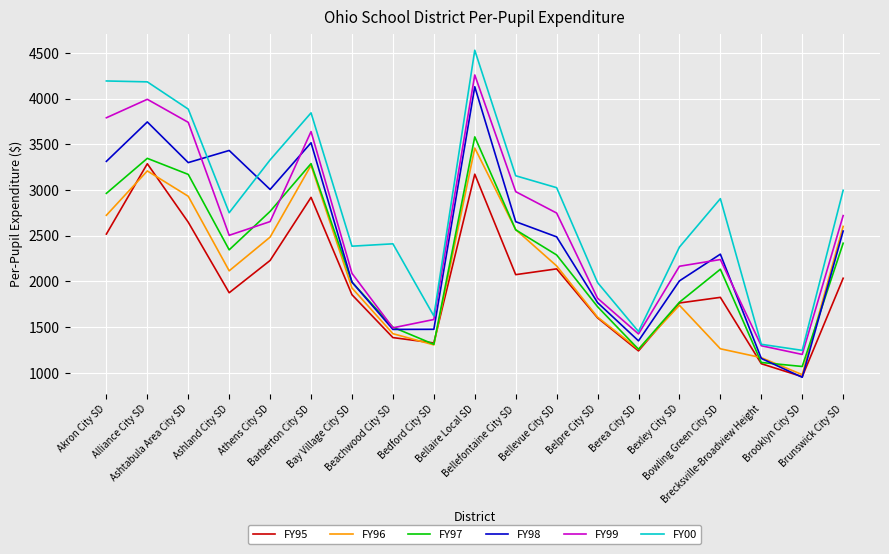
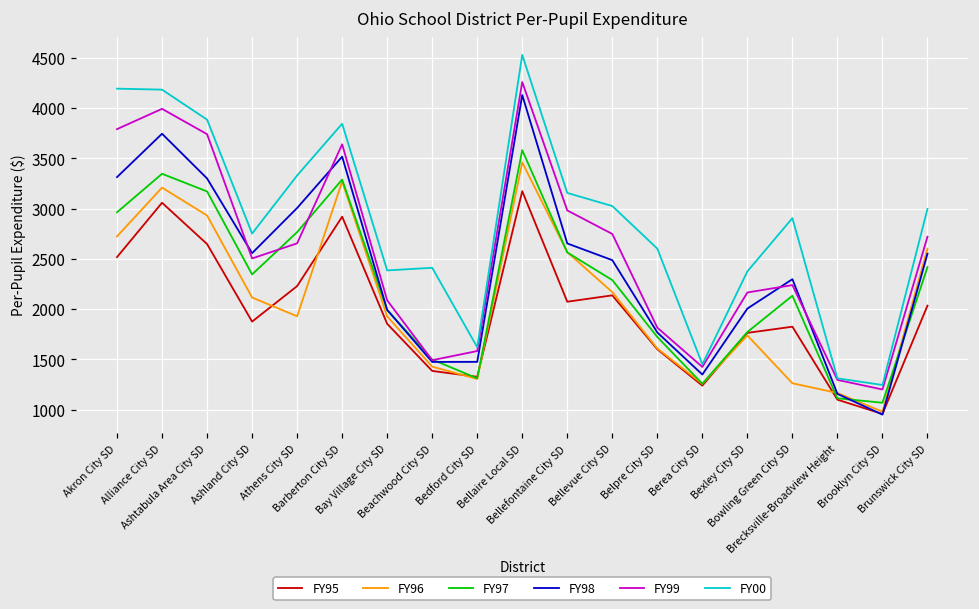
  {
    "FY95": {
      "Akron City SD": 2500,
-     "Alliance City SD": 3300,
+     "Alliance City SD": 3100,
      "Ashtabula Area City SD": 2600,
      "Ashland City SD": 1900,
      "Athens City SD": 2200,
      "Barberton City SD": 2900,
      "Bay Village City SD": 1900,
      "Beachwood City SD": 1400,
      "Bellaire Local SD": 3200,
      "Bellefontaine City SD": 2100,
      "Bellevue City SD": 2100,
      "Bowling Green City SD": 1800,
      "Brunswick City SD": 2000
    },
    "FY96": {
      "Akron City SD": 2700,
      "Alliance City SD": 3200,
      "Ashtabula Area City SD": 2900,
      "Ashland City SD": 2100,
-     "Athens City SD": 2500,
+     "Athens City SD": 1900,
      "Bay Village City SD": 1900,
      "Beachwood City SD": 1400,
      "Bellaire Local SD": 3500,
      "Bellevue City SD": 2200,
      "Bowling Green City SD": 1300,
      "Brunswick City SD": 2600
    },
    "FY97": {
      "Akron City SD": 3000,
      "Alliance City SD": 3300,
      "Ashtabula Area City SD": 3200,
      "Ashland City SD": 2300,
      "Athens City SD": 2800,
      "Bellaire Local SD": 3600,
      "Bellevue City SD": 2300,
      "Belpre City SD": 1700,
      "Bowling Green City SD": 2100,
      "Brooklyn City SD": 1100,
      "Brunswick City SD": 2400
    },
    "FY98": {
      "Akron City SD": 3300,
      "Alliance City SD": 3700,
      "Ashtabula Area City SD": 3300,
-     "Ashland City SD": 3400,
+     "Ashland City SD": 2600,
      "Athens City SD": 3000,
      "Barberton City SD": 3500,
      "Bedford City SD": 1500,
      "Bellaire Local SD": 4100,
      "Bellefontaine City SD": 2700,
      "Bellevue City SD": 2500,
      "Belpre City SD": 1800,
      "Berea City SD": 1300,
      "Bexley City SD": 2000,
      "Bowling Green City SD": 2300,
      "Brunswick City SD": 2600
    },
    "FY99": {
      "Akron City SD": 3800,
      "Alliance City SD": 4000,
      "Ashtabula Area City SD": 3700,
      "Ashland City SD": 2500,
      "Athens City SD": 2700,
      "Barberton City SD": 3600,
      "Bay Village City SD": 2100,
      "Bedford City SD": 1600,
      "Bellaire Local SD": 4300,
      "Bellefontaine City SD": 3000,
      "Bellevue City SD": 2700,
      "Belpre City SD": 1800,
      "Bexley City SD": 2200,
      "Bowling Green City SD": 2200,
      "Brooklyn City SD": 1200,
      "Brunswick City SD": 2700
    },
    "FY00": {
      "Akron City SD": 4200,
      "Alliance City SD": 4200,
      "Ashtabula Area City SD": 3900,
      "Ashland City SD": 2800,
      "Athens City SD": 3300,
      "Barberton City SD": 3800,
      "Bay Village City SD": 2400,
      "Beachwood City SD": 2400,
      "Bedford City SD": 1600,
      "Bellaire Local SD": 4500,
      "Bellefontaine City SD": 3200,
      "Bellevue City SD": 3000,
-     "Belpre City SD": 2000,
+     "Belpre City SD": 2600,
      "Bexley City SD": 2400,
      "Bowling Green City SD": 2900,
      "Brooklyn City SD": 1200,
      "Brunswick City SD": 3000
    }
  }
